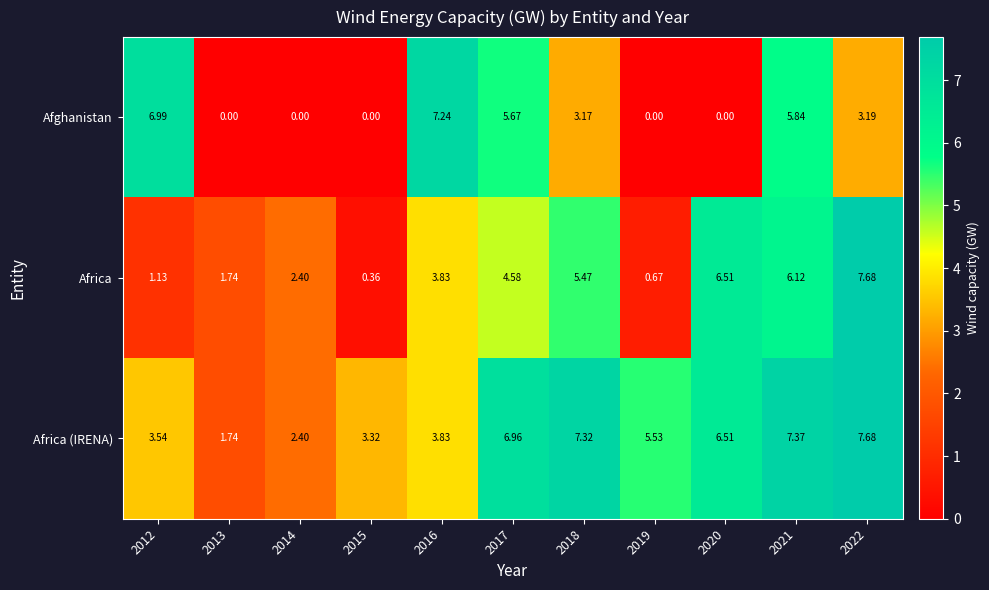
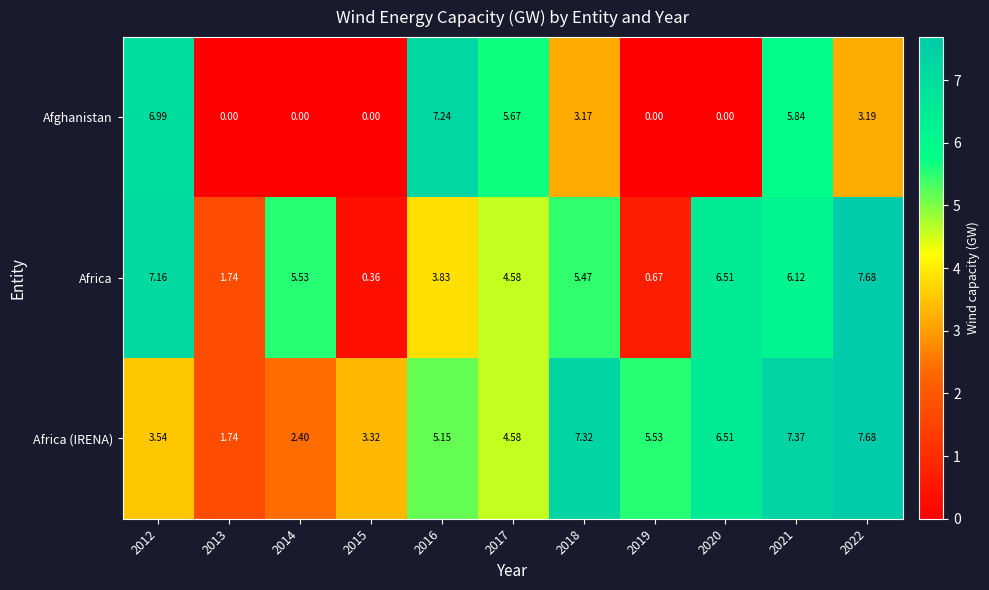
  {
    "Afghanistan": {
      "2012": 6.99,
      "2013": 0.00,
      "2014": 0.00,
      "2015": 0.00,
      "2016": 7.24,
      "2017": 5.67,
      "2018": 3.17,
      "2019": 0.00,
      "2020": 0.00,
      "2021": 5.84,
      "2022": 3.19
    },
    "Africa": {
-     "2012": 1.13,
+     "2012": 7.16,
      "2013": 1.74,
-     "2014": 2.40,
+     "2014": 5.53,
      "2015": 0.36,
      "2016": 3.83,
      "2017": 4.58,
      "2018": 5.47,
      "2019": 0.67,
      "2020": 6.51,
      "2021": 6.12,
      "2022": 7.68
    },
    "Africa (IRENA)": {
      "2012": 3.54,
      "2013": 1.74,
      "2014": 2.40,
      "2015": 3.32,
-     "2016": 3.83,
-     "2017": 6.96,
+     "2016": 5.15,
+     "2017": 4.58,
      "2018": 7.32,
      "2019": 5.53,
      "2020": 6.51,
      "2021": 7.37,
      "2022": 7.68
    }
  }
